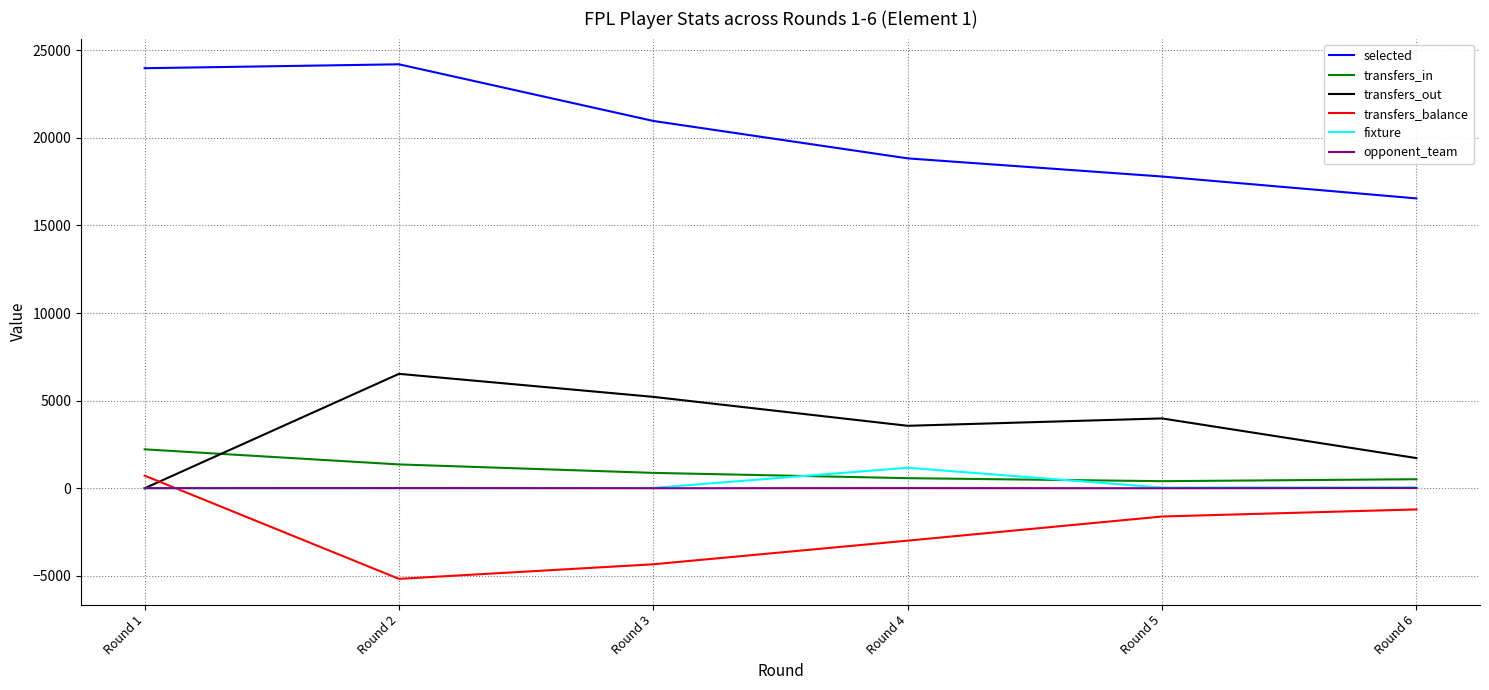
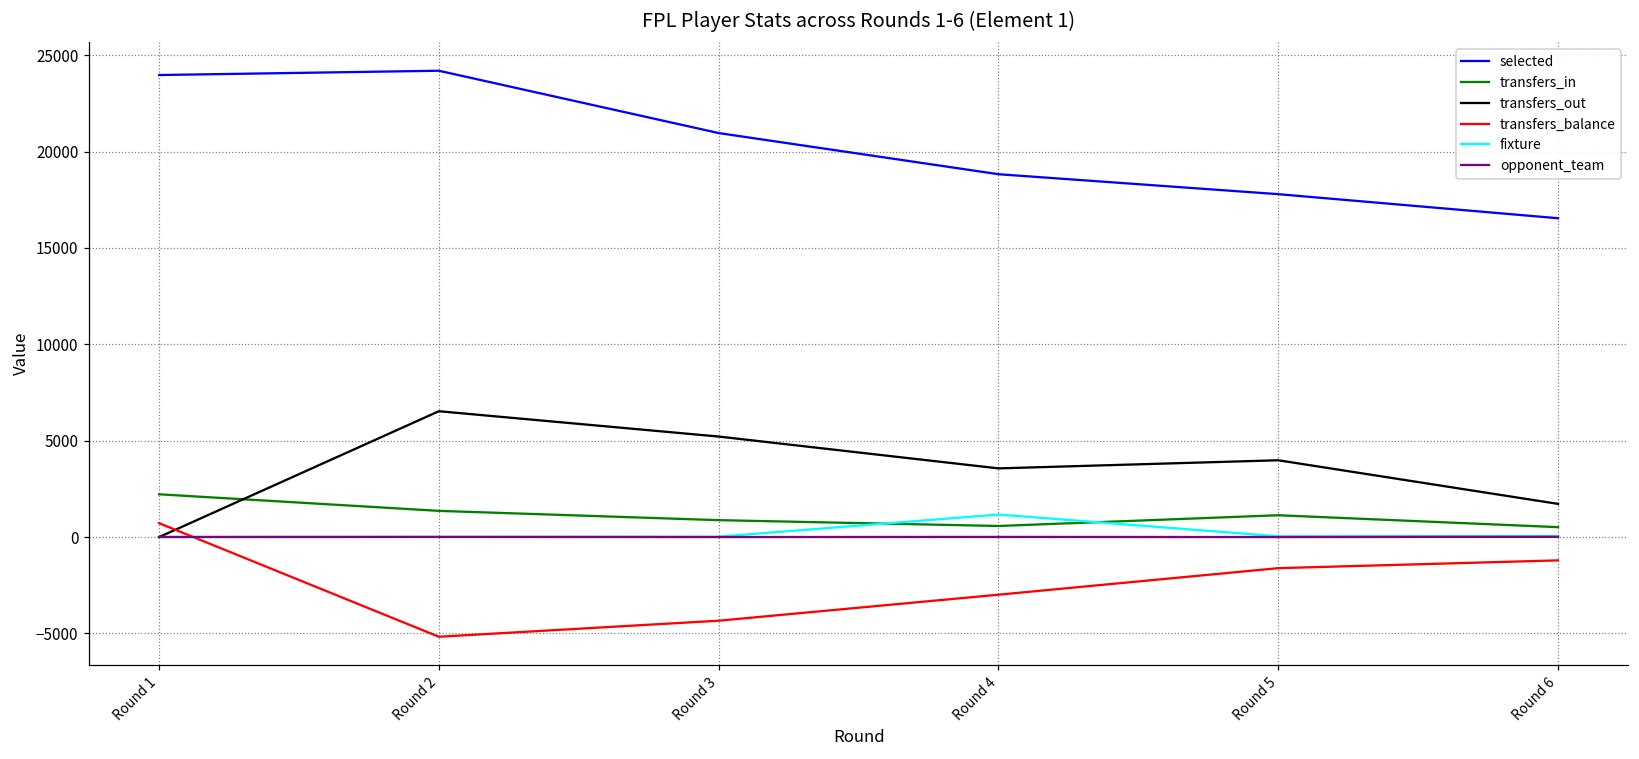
  {
    "selected": {
      "Round 1": 24000,
      "Round 2": 24200,
      "Round 3": 21000,
      "Round 4": 18800,
      "Round 5": 17800,
      "Round 6": 16500
    },
    "transfers_in": {
      "Round 1": 2200,
      "Round 2": 1400,
      "Round 3": 900,
      "Round 4": 600,
-     "Round 5": 400,
+     "Round 5": 1100,
      "Round 6": 500
    },
    "transfers_out": {
      "Round 2": 6500,
      "Round 3": 5200,
      "Round 4": 3600,
      "Round 5": 4000,
      "Round 6": 1700
    },
    "transfers_balance": {
      "Round 1": 700,
      "Round 2": -5200,
      "Round 3": -4300,
      "Round 4": -3000,
      "Round 5": -1600,
      "Round 6": -1200
    },
    "fixture": {
      "Round 4": 1200
    },
    "opponent_team": {
      "Round 4": 0
    }
  }
